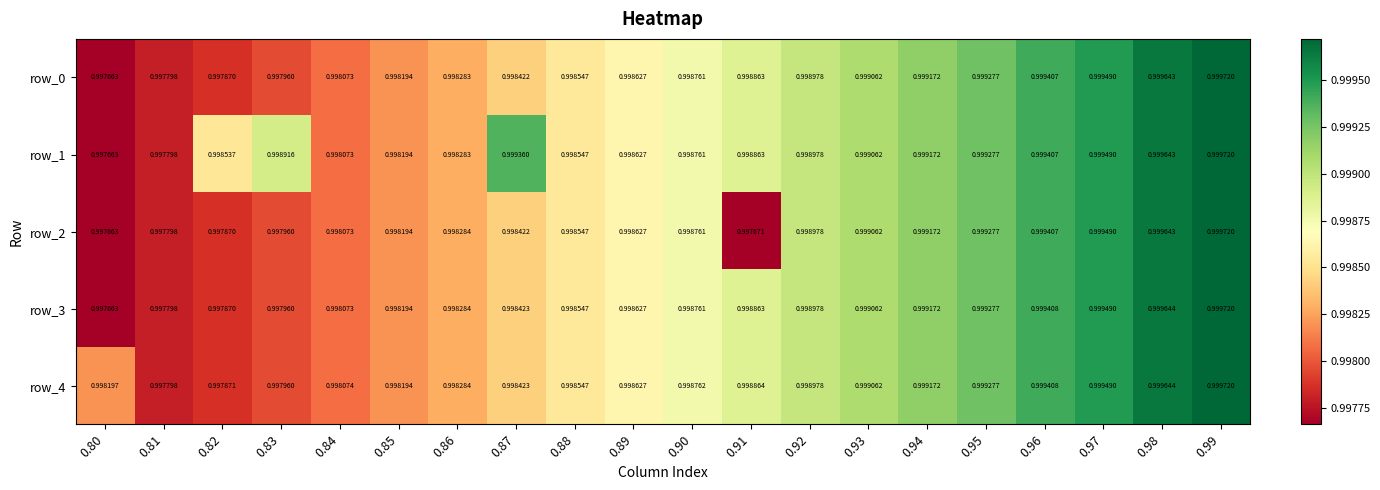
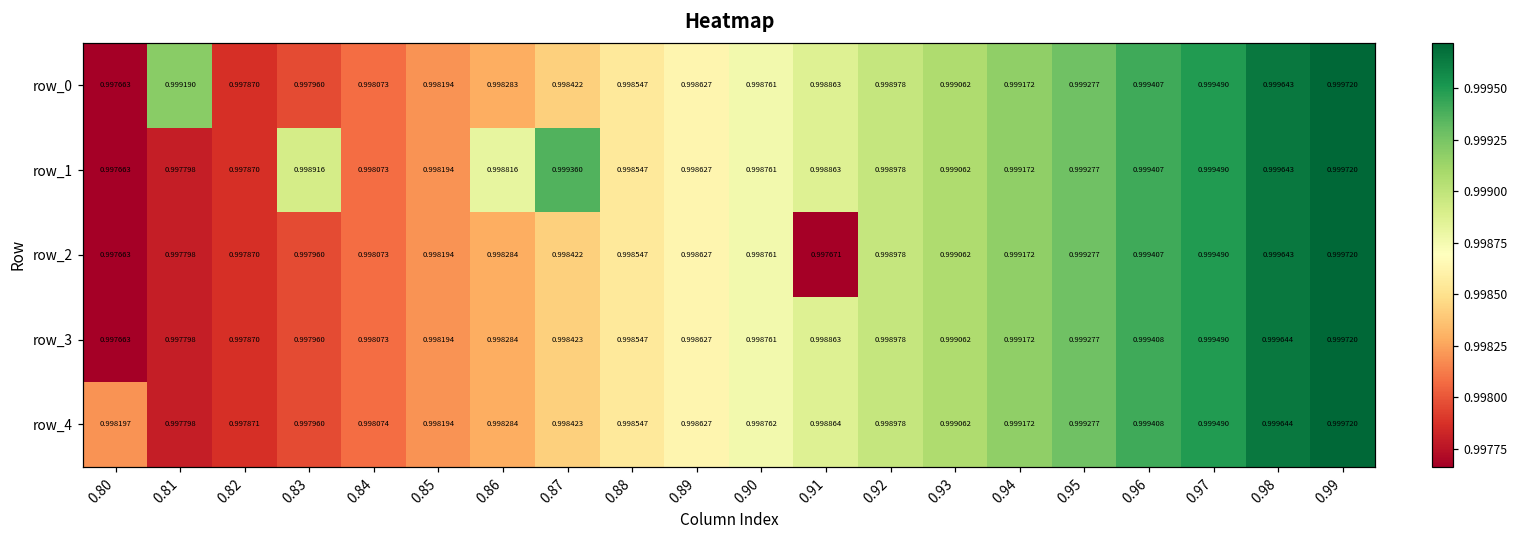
  {
    "row_0": {
      "0.80": 0.997663,
-     "0.81": 0.997798,
+     "0.81": 0.999190,
      "0.82": 0.997870,
      "0.83": 0.997960,
      "0.84": 0.998073,
      "0.85": 0.998194,
      "0.86": 0.998283,
      "0.87": 0.998422,
      "0.88": 0.998547,
      "0.89": 0.998627,
      "0.90": 0.998761,
      "0.91": 0.998863,
      "0.92": 0.998978,
      "0.93": 0.999062,
      "0.94": 0.999172,
      "0.95": 0.999277,
      "0.96": 0.999407,
      "0.97": 0.999490,
      "0.98": 0.999643,
      "0.99": 0.999720
    },
    "row_1": {
      "0.80": 0.997663,
      "0.81": 0.997798,
-     "0.82": 0.998537,
+     "0.82": 0.997870,
      "0.83": 0.998916,
      "0.84": 0.998073,
      "0.85": 0.998194,
-     "0.86": 0.998283,
+     "0.86": 0.998816,
      "0.87": 0.999360,
      "0.88": 0.998547,
      "0.89": 0.998627,
      "0.90": 0.998761,
      "0.91": 0.998863,
      "0.92": 0.998978,
      "0.93": 0.999062,
      "0.94": 0.999172,
      "0.95": 0.999277,
      "0.96": 0.999407,
      "0.97": 0.999490,
      "0.98": 0.999643,
      "0.99": 0.999720
    },
    "row_2": {
      "0.80": 0.997663,
      "0.81": 0.997798,
      "0.82": 0.997870,
      "0.83": 0.997960,
      "0.84": 0.998073,
      "0.85": 0.998194,
      "0.86": 0.998284,
      "0.87": 0.998422,
      "0.88": 0.998547,
      "0.89": 0.998627,
      "0.90": 0.998761,
      "0.91": 0.997671,
      "0.92": 0.998978,
      "0.93": 0.999062,
      "0.94": 0.999172,
      "0.95": 0.999277,
      "0.96": 0.999407,
      "0.97": 0.999490,
      "0.98": 0.999643,
      "0.99": 0.999720
    },
    "row_3": {
      "0.80": 0.997663,
      "0.81": 0.997798,
      "0.82": 0.997870,
      "0.83": 0.997960,
      "0.84": 0.998073,
      "0.85": 0.998194,
      "0.86": 0.998284,
      "0.87": 0.998423,
      "0.88": 0.998547,
      "0.89": 0.998627,
      "0.90": 0.998761,
      "0.91": 0.998863,
      "0.92": 0.998978,
      "0.93": 0.999062,
      "0.94": 0.999172,
      "0.95": 0.999277,
      "0.96": 0.999408,
      "0.97": 0.999490,
      "0.98": 0.999644,
      "0.99": 0.999720
    },
    "row_4": {
      "0.80": 0.998197,
      "0.81": 0.997798,
      "0.82": 0.997871,
      "0.83": 0.997960,
      "0.84": 0.998074,
      "0.85": 0.998194,
      "0.86": 0.998284,
      "0.87": 0.998423,
      "0.88": 0.998547,
      "0.89": 0.998627,
      "0.90": 0.998762,
      "0.91": 0.998864,
      "0.92": 0.998978,
      "0.93": 0.999062,
      "0.94": 0.999172,
      "0.95": 0.999277,
      "0.96": 0.999408,
      "0.97": 0.999490,
      "0.98": 0.999644,
      "0.99": 0.999720
    }
  }
